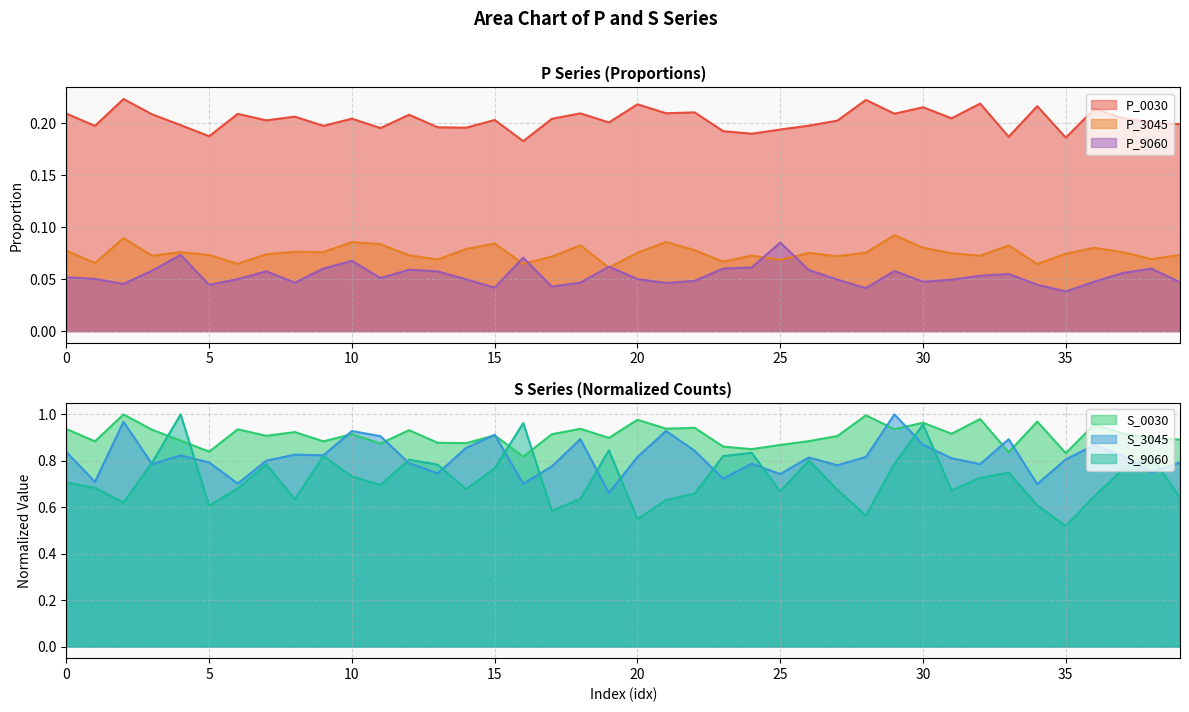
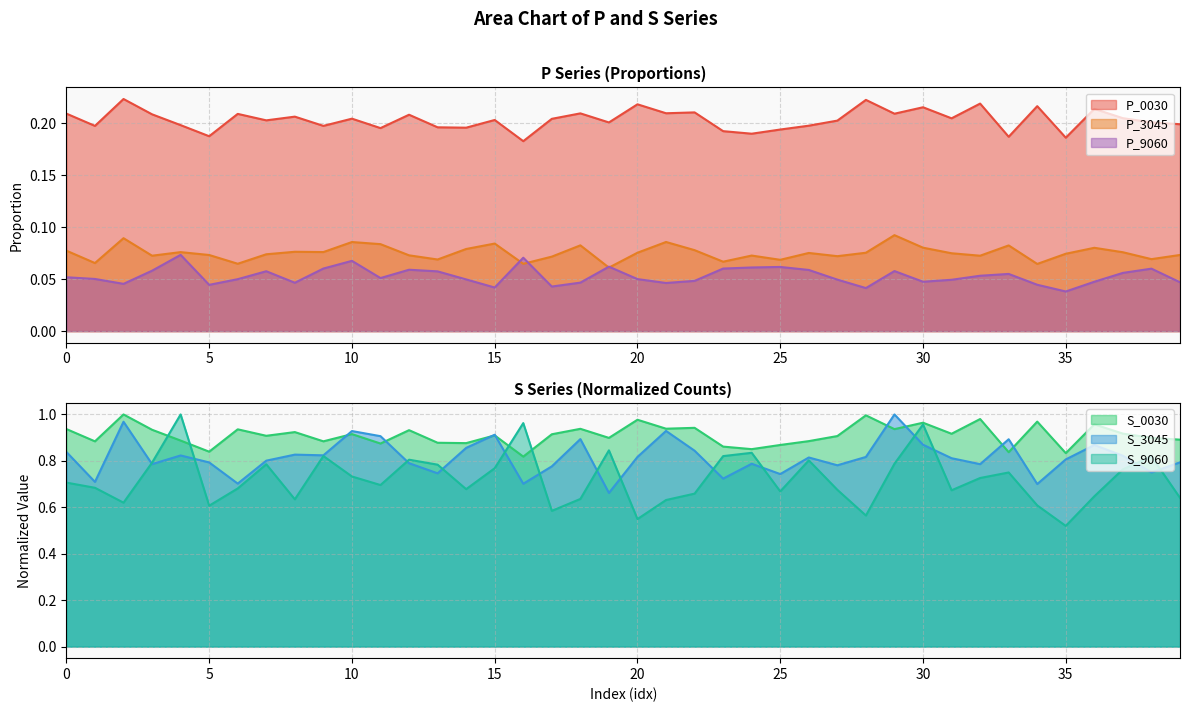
  {
    "P Series (Proportions)": {
      "P_9060": {
        "0": 0.052,
        "5": 0.044,
        "10": 0.068,
        "15": 0.042,
        "20": 0.050,
-       "25": 0.085,
+       "25": 0.062,
        "30": 0.047,
        "35": 0.038
      }
    }
  }
